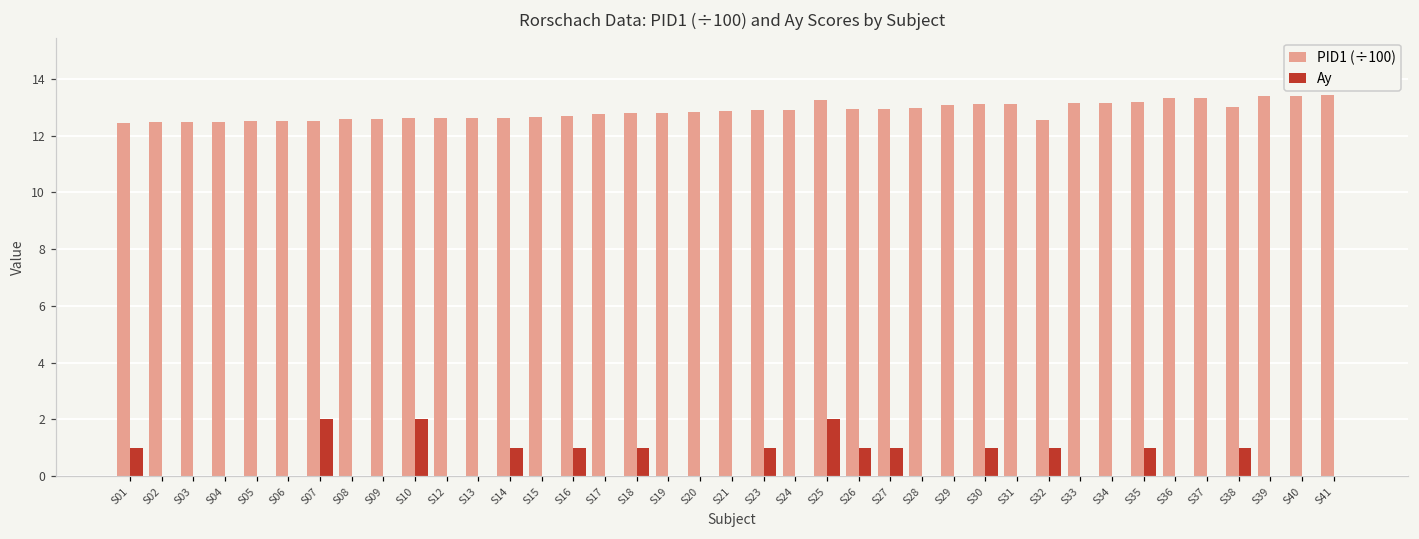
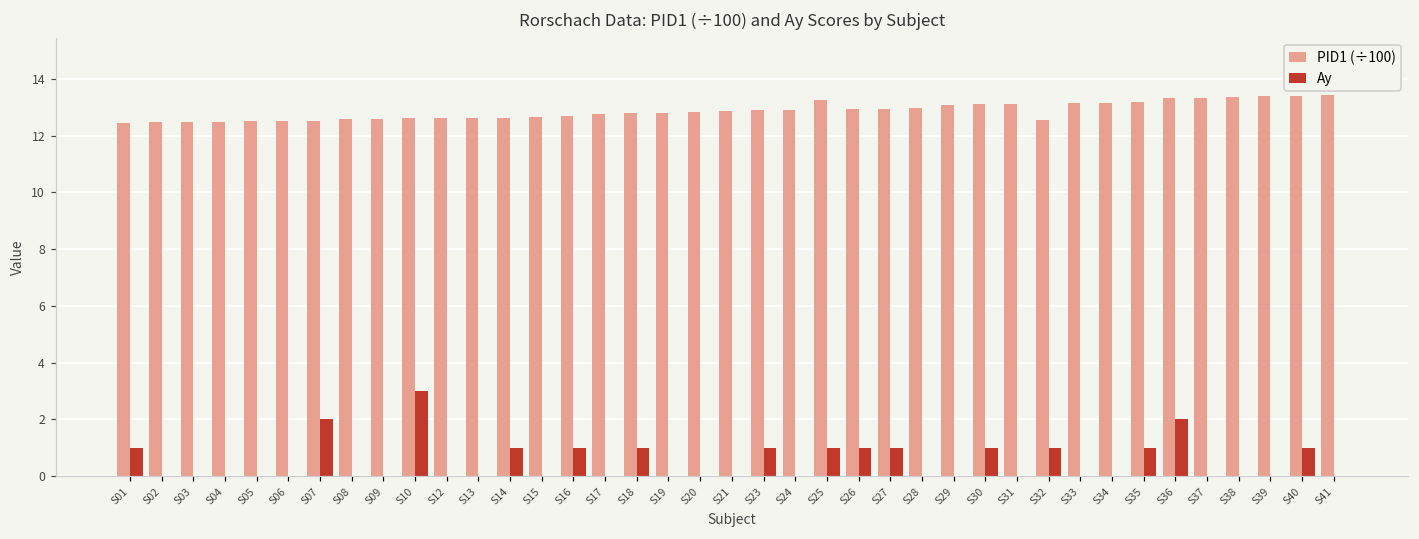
  {
    "PID1 (÷100)": {
      "S01": 12.5,
      "S02": 12.5,
      "S03": 12.5,
      "S04": 12.5,
      "S05": 12.5,
      "S06": 12.5,
      "S07": 12.5,
      "S08": 12.6,
      "S09": 12.6,
      "S10": 12.6,
      "S12": 12.6,
      "S13": 12.6,
      "S14": 12.6,
      "S15": 12.7,
      "S16": 12.7,
      "S17": 12.8,
      "S18": 12.8,
      "S19": 12.8,
      "S20": 12.8,
      "S21": 12.9,
      "S23": 12.9,
      "S24": 12.9,
      "S25": 13.3,
      "S26": 12.9,
      "S27": 13.0,
      "S28": 13.0,
      "S29": 13.1,
      "S30": 13.1,
      "S31": 13.1,
      "S32": 12.6,
      "S33": 13.2,
      "S34": 13.2,
      "S35": 13.2,
      "S36": 13.3,
      "S37": 13.3,
-     "S38": 13.0,
+     "S38": 13.4,
      "S39": 13.4,
      "S40": 13.4,
      "S41": 13.4
    },
    "Ay": {
      "S01": 1,
      "S02": 0,
      "S03": 0,
      "S04": 0,
      "S05": 0,
      "S06": 0,
      "S07": 2,
      "S08": 0,
      "S09": 0,
-     "S10": 2,
+     "S10": 3,
      "S12": 0,
      "S13": 0,
      "S14": 1,
      "S15": 0,
      "S16": 1,
      "S17": 0,
      "S18": 1,
      "S19": 0,
      "S20": 0,
      "S21": 0,
      "S23": 1,
      "S24": 0,
-     "S25": 2,
+     "S25": 1,
      "S26": 1,
      "S27": 1,
      "S28": 0,
      "S29": 0,
      "S30": 1,
      "S31": 0,
      "S32": 1,
      "S33": 0,
      "S34": 0,
      "S35": 1,
-     "S36": 0,
+     "S36": 2,
      "S37": 0,
-     "S38": 1,
+     "S38": 0,
      "S39": 0,
-     "S40": 0,
+     "S40": 1,
      "S41": 0
    }
  }
